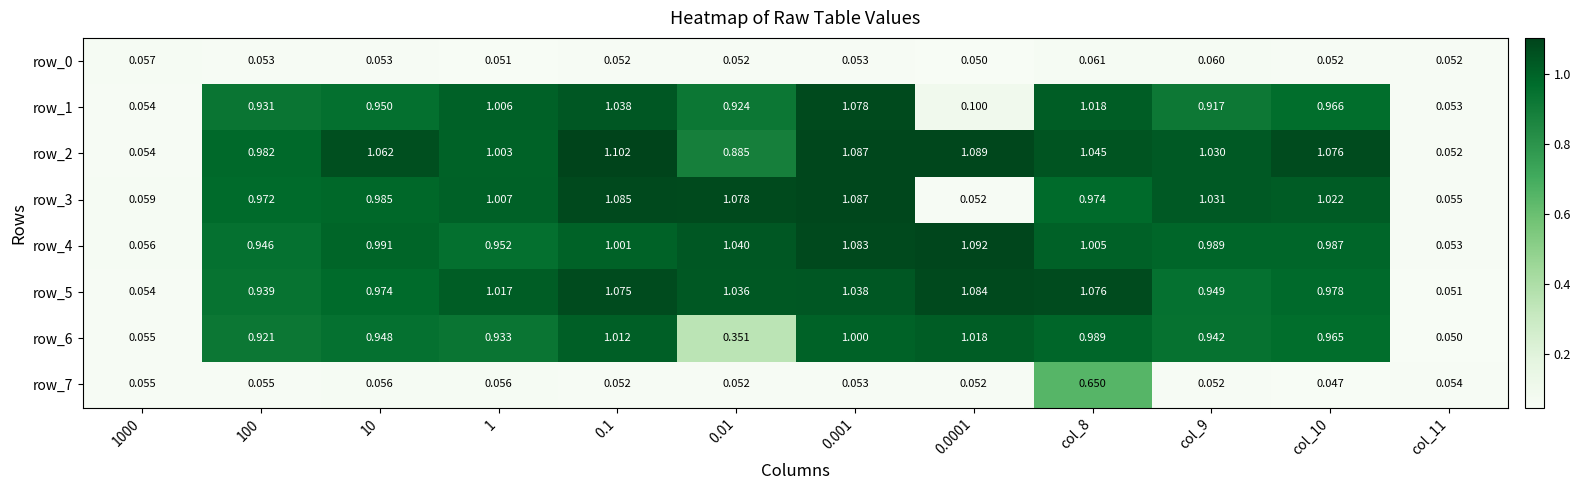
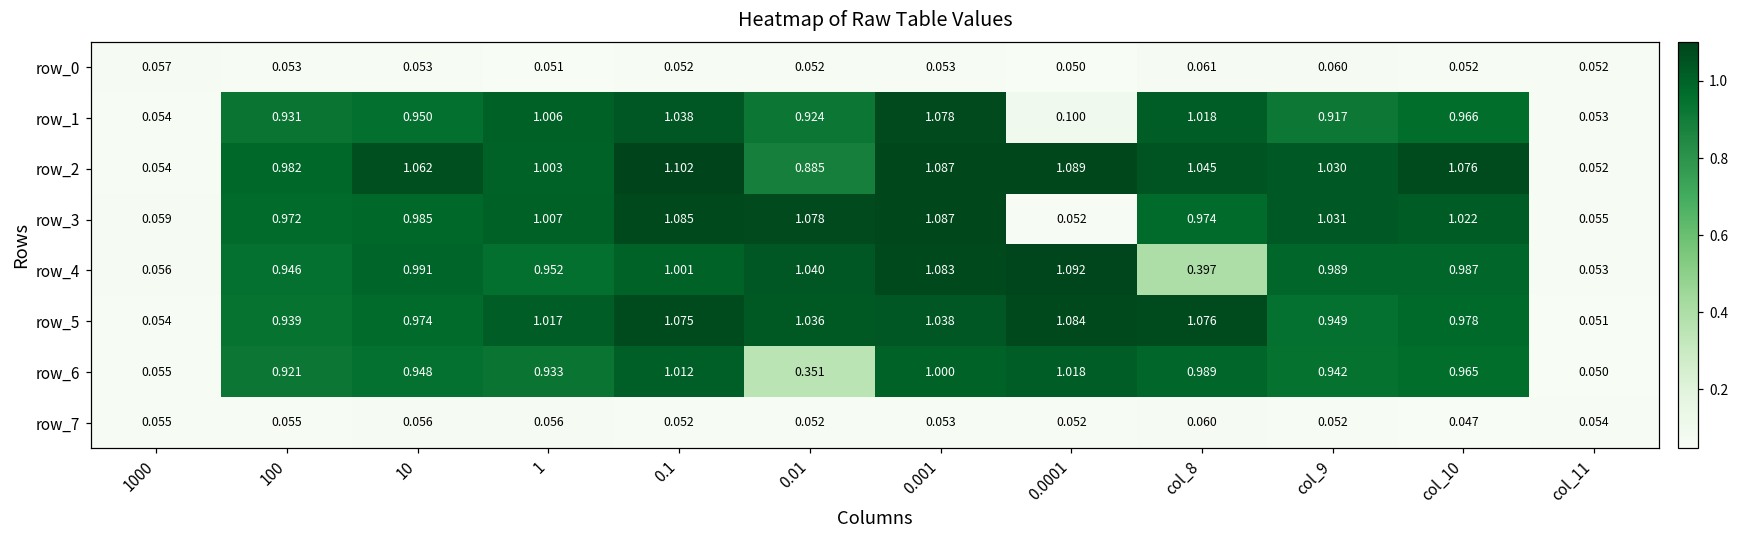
  {
    "row_0": {
      "1000": 0.057,
      "100": 0.053,
      "10": 0.053,
      "1": 0.051,
      "0.1": 0.052,
      "0.01": 0.052,
      "0.001": 0.053,
      "0.0001": 0.050,
      "col_8": 0.061,
      "col_9": 0.060,
      "col_10": 0.052,
      "col_11": 0.052
    },
    "row_1": {
      "1000": 0.054,
      "100": 0.931,
      "10": 0.950,
      "1": 1.006,
      "0.1": 1.038,
      "0.01": 0.924,
      "0.001": 1.078,
      "0.0001": 0.100,
      "col_8": 1.018,
      "col_9": 0.917,
      "col_10": 0.966,
      "col_11": 0.053
    },
    "row_2": {
      "1000": 0.054,
      "100": 0.982,
      "10": 1.062,
      "1": 1.003,
      "0.1": 1.102,
      "0.01": 0.885,
      "0.001": 1.087,
      "0.0001": 1.089,
      "col_8": 1.045,
      "col_9": 1.030,
      "col_10": 1.076,
      "col_11": 0.052
    },
    "row_3": {
      "1000": 0.059,
      "100": 0.972,
      "10": 0.985,
      "1": 1.007,
      "0.1": 1.085,
      "0.01": 1.078,
      "0.001": 1.087,
      "0.0001": 0.052,
      "col_8": 0.974,
      "col_9": 1.031,
      "col_10": 1.022,
      "col_11": 0.055
    },
    "row_4": {
      "1000": 0.056,
      "100": 0.946,
      "10": 0.991,
      "1": 0.952,
      "0.1": 1.001,
      "0.01": 1.040,
      "0.001": 1.083,
      "0.0001": 1.092,
-     "col_8": 1.005,
+     "col_8": 0.397,
      "col_9": 0.989,
      "col_10": 0.987,
      "col_11": 0.053
    },
    "row_5": {
      "1000": 0.054,
      "100": 0.939,
      "10": 0.974,
      "1": 1.017,
      "0.1": 1.075,
      "0.01": 1.036,
      "0.001": 1.038,
      "0.0001": 1.084,
      "col_8": 1.076,
      "col_9": 0.949,
      "col_10": 0.978,
      "col_11": 0.051
    },
    "row_6": {
      "1000": 0.055,
      "100": 0.921,
      "10": 0.948,
      "1": 0.933,
      "0.1": 1.012,
      "0.01": 0.351,
      "0.001": 1.000,
      "0.0001": 1.018,
      "col_8": 0.989,
      "col_9": 0.942,
      "col_10": 0.965,
      "col_11": 0.050
    },
    "row_7": {
      "1000": 0.055,
      "100": 0.055,
      "10": 0.056,
      "1": 0.056,
      "0.1": 0.052,
      "0.01": 0.052,
      "0.001": 0.053,
      "0.0001": 0.052,
-     "col_8": 0.650,
+     "col_8": 0.060,
      "col_9": 0.052,
      "col_10": 0.047,
      "col_11": 0.054
    }
  }
